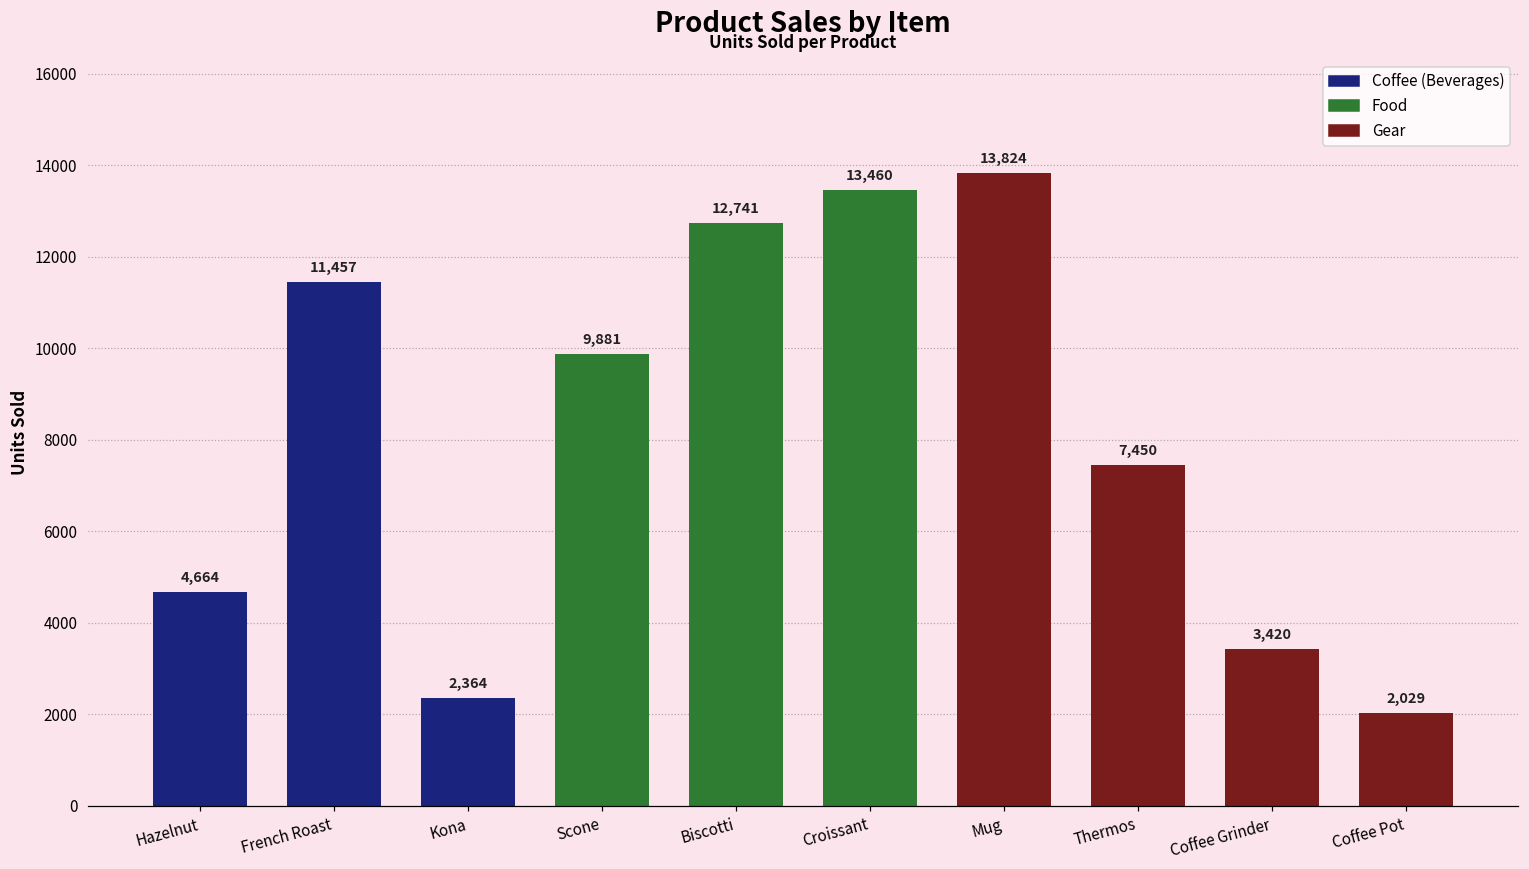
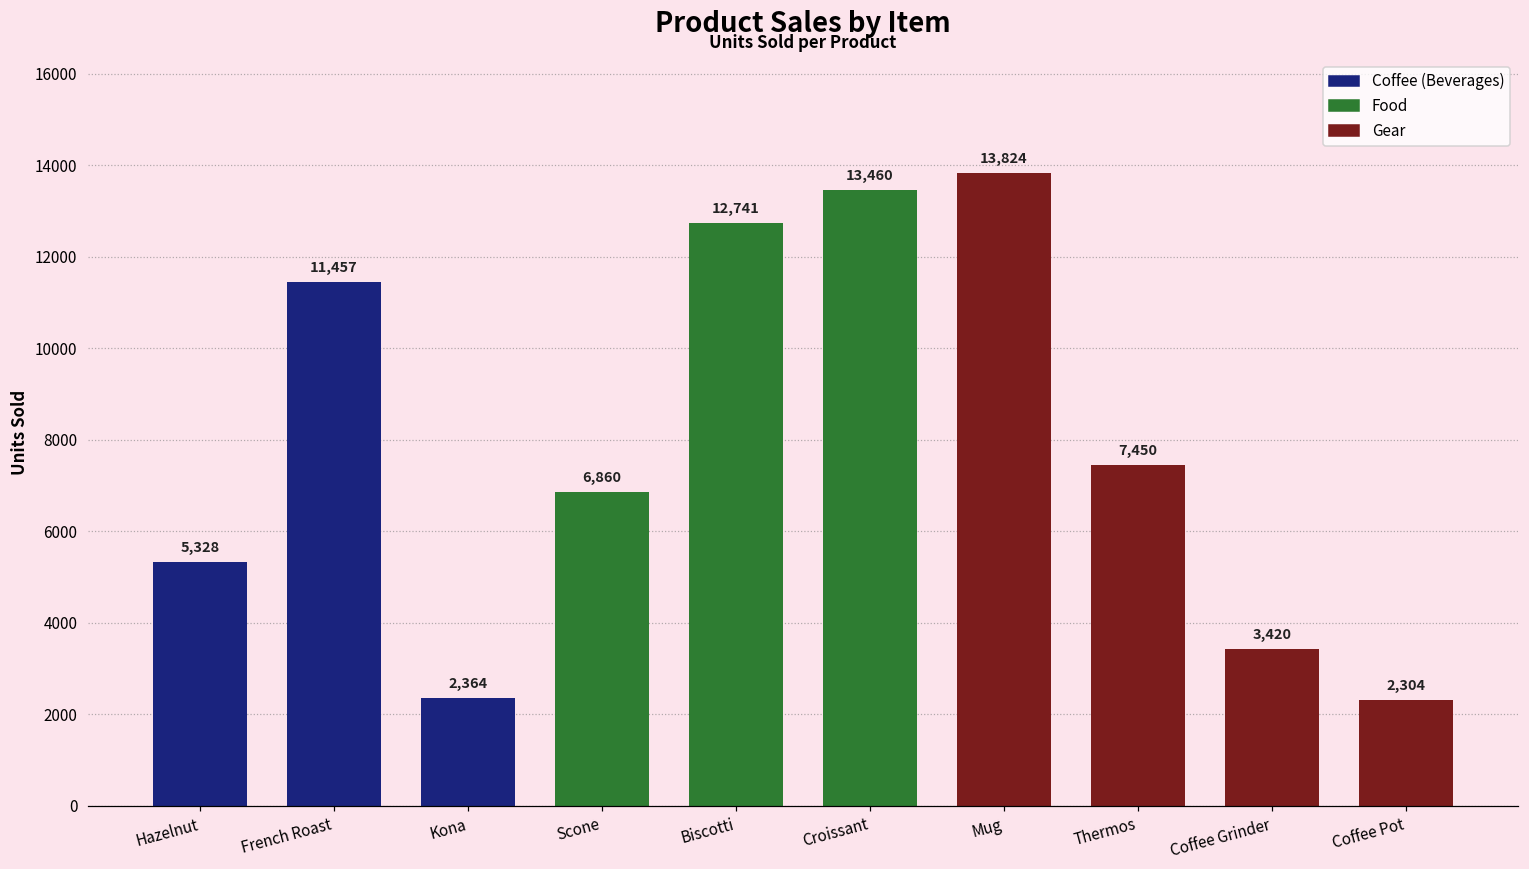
  {
-   "Hazelnut": "4,664",
+   "Hazelnut": "5,328",
    "French Roast": "11,457",
    "Kona": "2,364",
-   "Scone": "9,881",
+   "Scone": "6,860",
    "Biscotti": "12,741",
    "Croissant": "13,460",
    "Mug": "13,824",
    "Thermos": "7,450",
    "Coffee Grinder": "3,420",
-   "Coffee Pot": "2,029"
+   "Coffee Pot": "2,304"
  }
